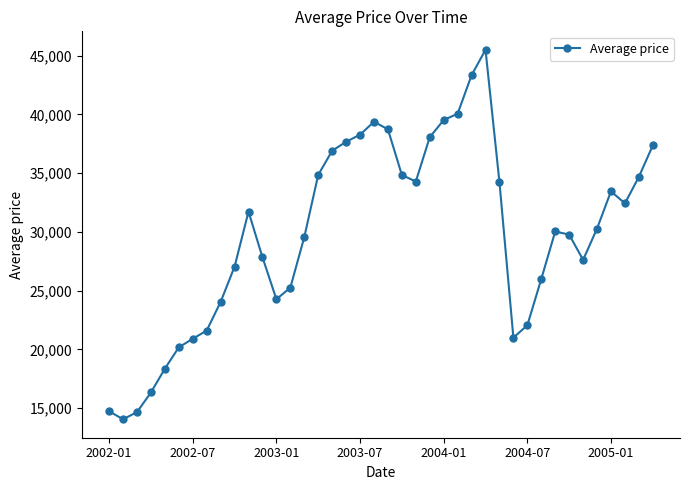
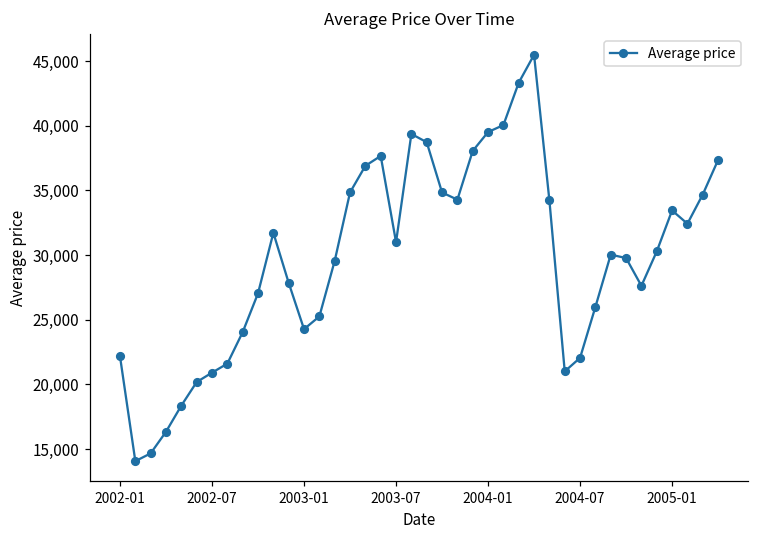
  {
-   "2002-01": "14,700",
+   "2002-01": "22,200",
    "2002-07": "20,900",
    "2003-01": "24,300",
-   "2003-07": "38,300",
+   "2003-07": "31,000",
    "2004-01": "39,500",
    "2004-07": "22,100",
    "2005-01": "33,500"
  }
